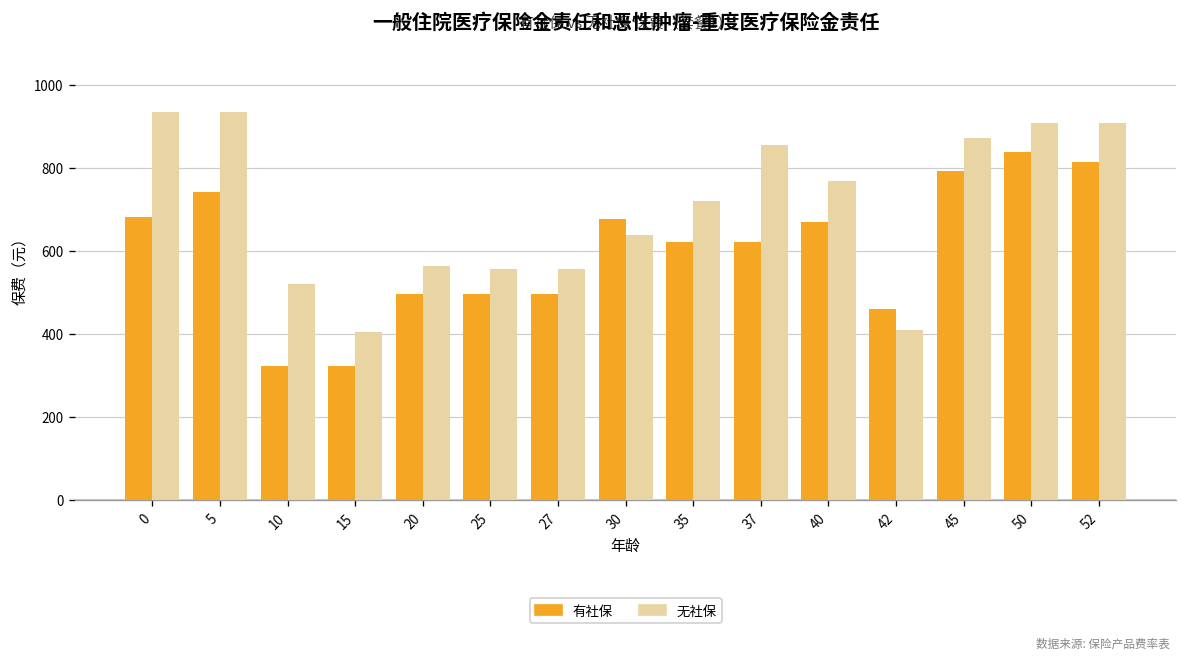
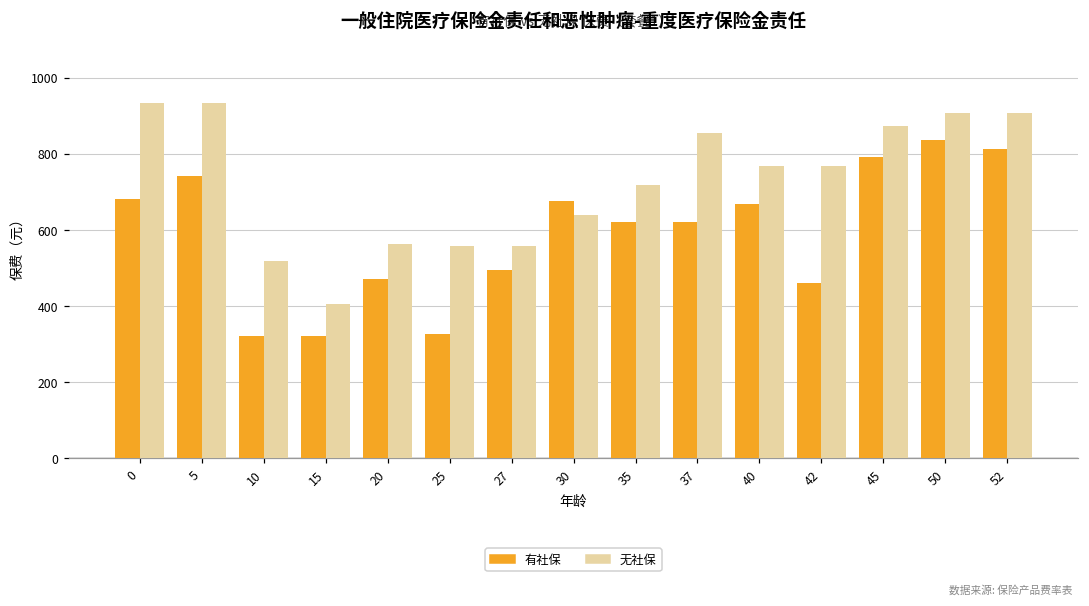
  {
    "有社保": {
      "0": 680,
      "5": 740,
      "10": 320,
      "15": 320,
-     "20": 500,
-     "25": 500,
+     "20": 470,
+     "25": 330,
      "27": 500,
      "30": 680,
      "35": 620,
      "37": 620,
      "40": 670,
      "42": 460,
      "45": 790,
      "50": 840,
      "52": 810
    },
    "无社保": {
      "0": 930,
      "5": 930,
      "10": 520,
      "15": 410,
      "20": 560,
      "25": 560,
      "27": 560,
      "30": 640,
      "35": 720,
      "37": 860,
      "40": 770,
-     "42": 410,
+     "42": 770,
      "45": 870,
      "50": 910,
      "52": 910
    }
  }
